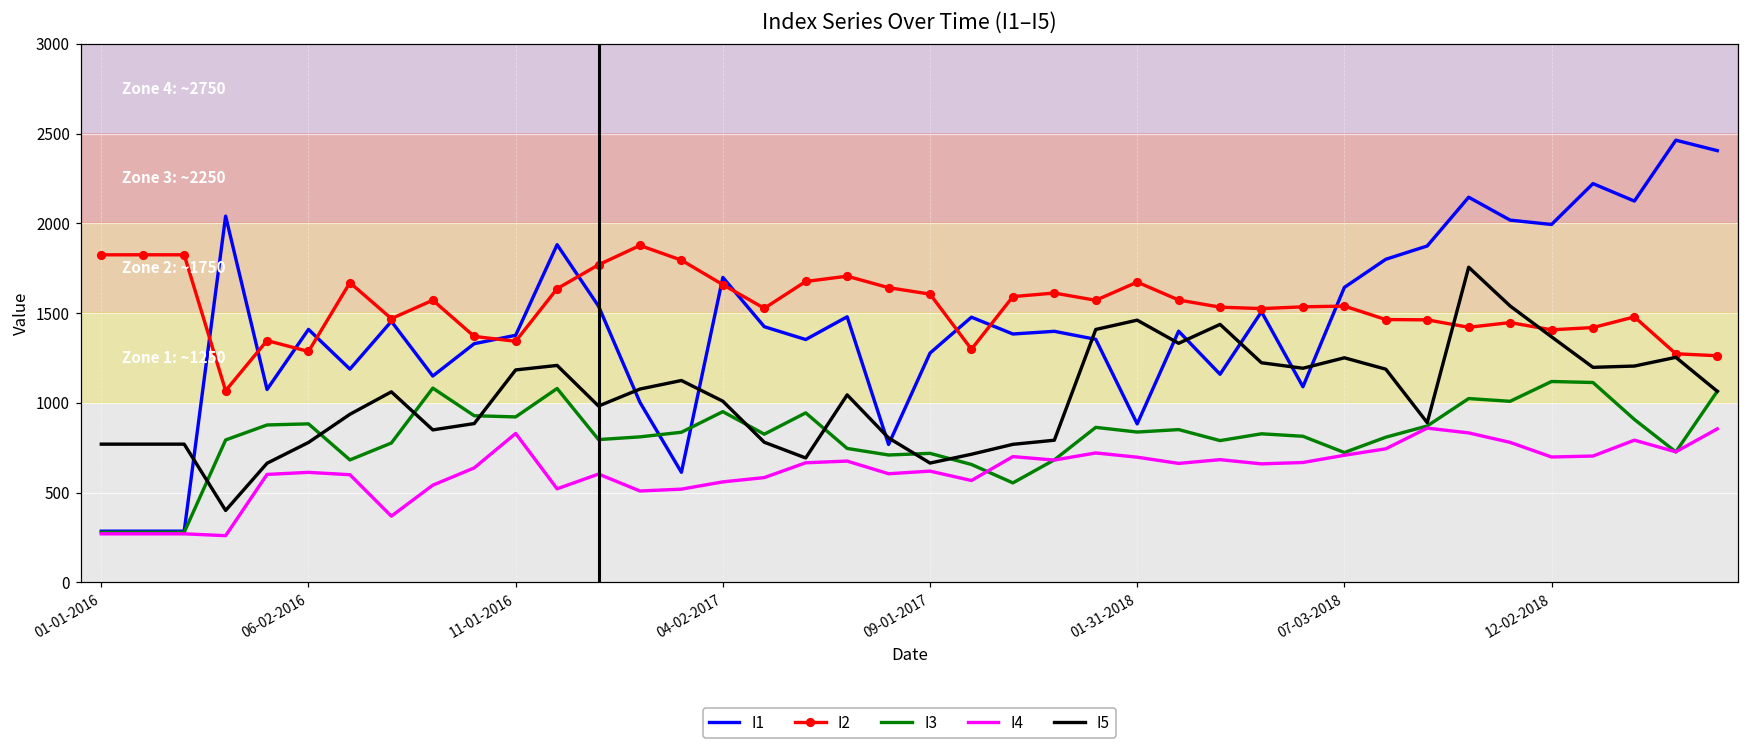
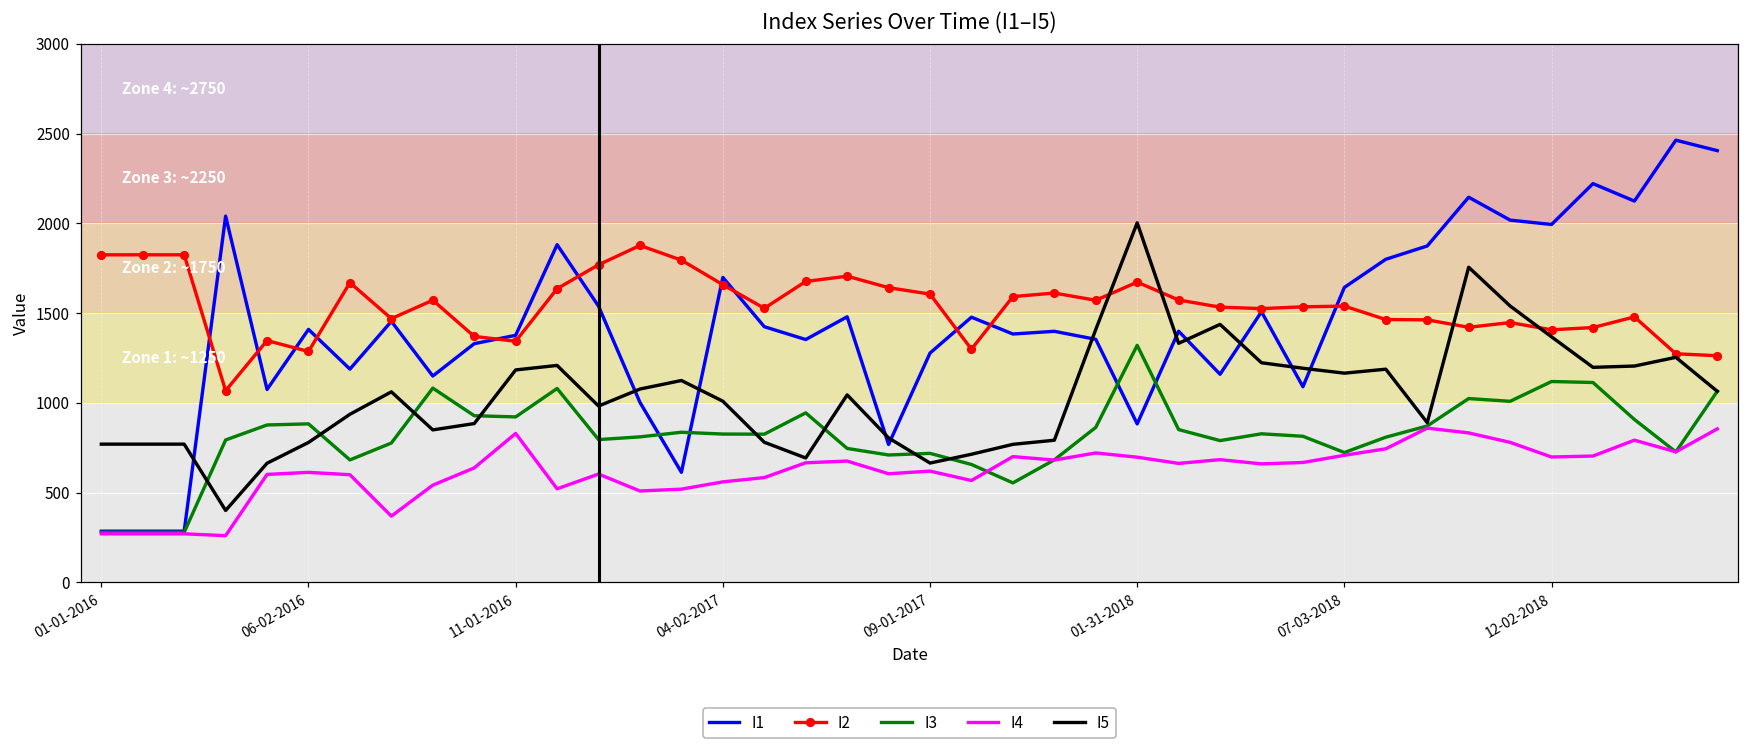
  {
    "I1": {
      "06-02-2016": 1410,
      "11-01-2016": 1380,
      "04-02-2017": 1700,
      "09-01-2017": 1280,
      "01-31-2018": 880,
      "07-03-2018": 1640,
      "12-02-2018": 1990
    },
    "I2": {
      "01-01-2016": 1820,
      "06-02-2016": 1290,
      "11-01-2016": 1340,
      "04-02-2017": 1660,
      "09-01-2017": 1610,
      "01-31-2018": 1670,
      "07-03-2018": 1540,
      "12-02-2018": 1410
    },
    "I3": {
      "06-02-2016": 880,
      "11-01-2016": 920,
-     "04-02-2017": 950,
+     "04-02-2017": 830,
      "09-01-2017": 720,
-     "01-31-2018": 840,
+     "01-31-2018": 1320,
      "12-02-2018": 1120
    },
    "I4": {
      "06-02-2016": 610,
      "11-01-2016": 830,
      "04-02-2017": 560,
      "09-01-2017": 620,
      "01-31-2018": 700,
      "12-02-2018": 700
    },
    "I5": {
      "01-01-2016": 770,
      "06-02-2016": 780,
      "11-01-2016": 1180,
      "04-02-2017": 1010,
      "09-01-2017": 660,
-     "01-31-2018": 1460,
-     "07-03-2018": 1250,
+     "01-31-2018": 2000,
+     "07-03-2018": 1170,
      "12-02-2018": 1370
    }
  }
